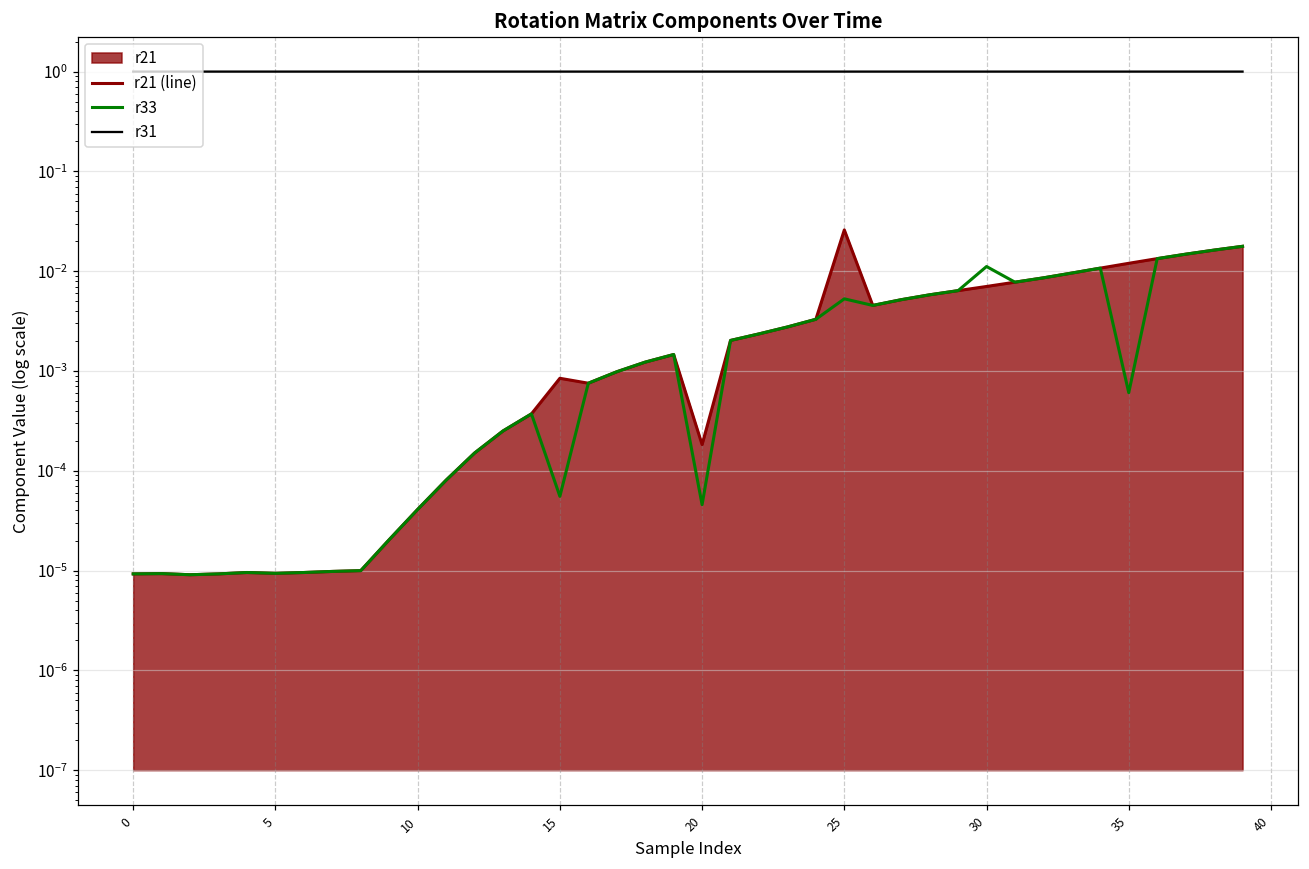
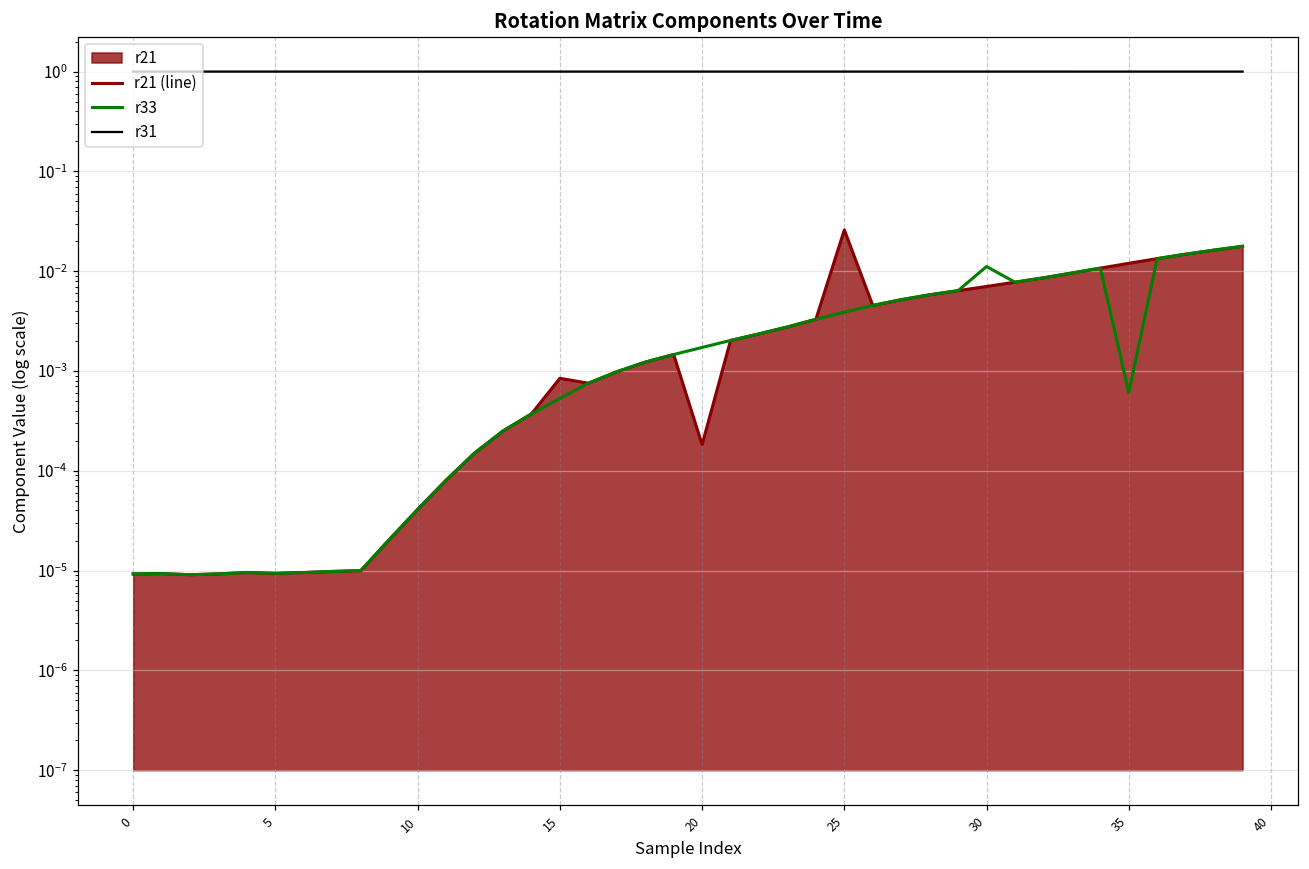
  {
    "r21": {
      "15": 0.0008,
      "20": 0.00018,
      "25": 0.026,
      "30": 0.007,
      "35": 0.012
    },
    "r33": {
-     "15": 0.00006,
-     "20": 0.00005,
-     "25": 0.005,
+     "15": 0.0005,
+     "20": 0.0017,
+     "25": 0.0039,
      "30": 0.011,
      "35": 0.0006
    },
    "r31": {
      "5": 1.0,
      "10": 1.0,
      "15": 1.0,
      "20": 1.0,
      "25": 1.0,
      "30": 1.0,
      "35": 1.0
    }
  }
